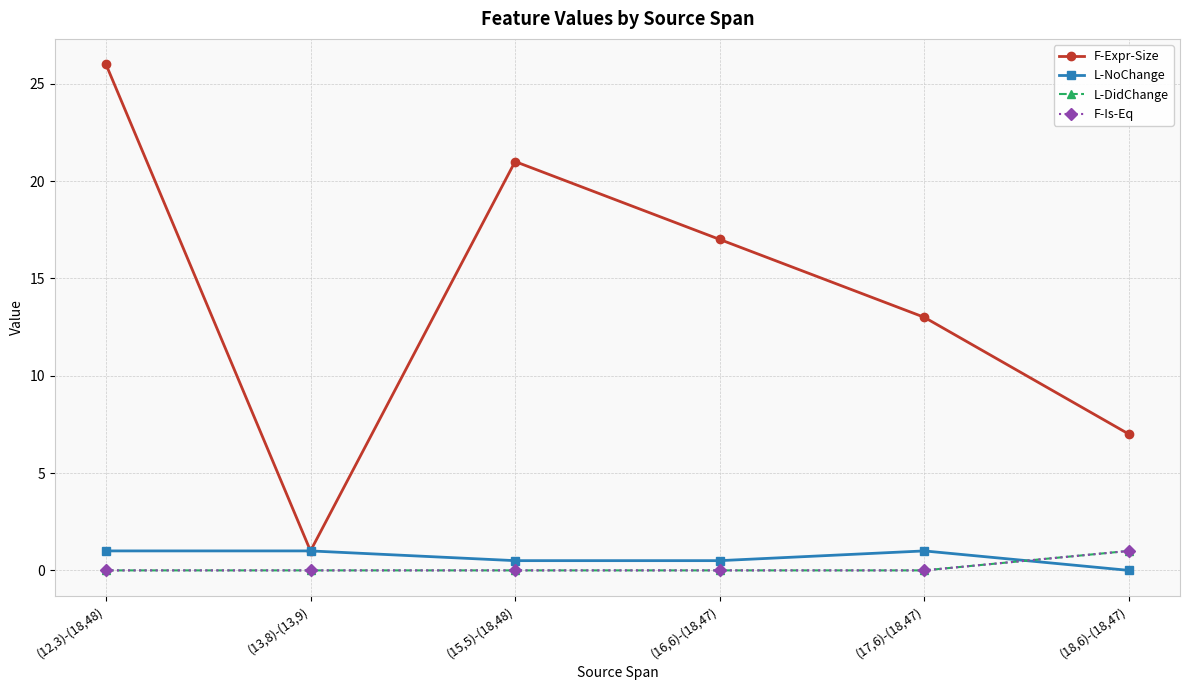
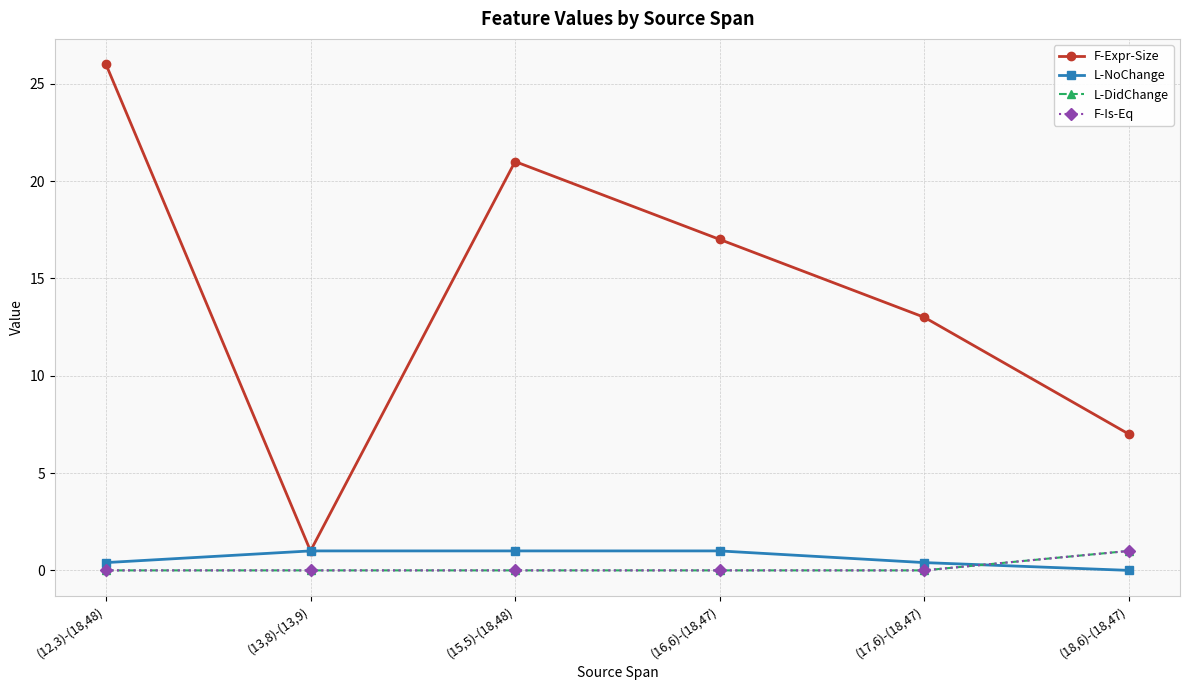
  {
    "F-Expr-Size": {
      "(12,3)-(18,48)": 26.0,
      "(15,5)-(18,48)": 21.0,
      "(16,6)-(18,47)": 17.0,
      "(17,6)-(18,47)": 13.0,
      "(18,6)-(18,47)": 7.0
    },
    "L-NoChange": {
-     "(12,3)-(18,48)": 1.0,
-     "(15,5)-(18,48)": 0.5,
-     "(16,6)-(18,47)": 0.5,
-     "(17,6)-(18,47)": 1.0,
+     "(12,3)-(18,48)": 0.4,
+     "(15,5)-(18,48)": 1.0,
+     "(16,6)-(18,47)": 1.0,
+     "(17,6)-(18,47)": 0.4,
      "(18,6)-(18,47)": 0.0
    },
    "F-Is-Eq": {
      "(12,3)-(18,48)": 0.0,
      "(13,8)-(13,9)": 0.0,
      "(15,5)-(18,48)": 0.0,
      "(16,6)-(18,47)": 0.0,
      "(17,6)-(18,47)": 0.0,
      "(18,6)-(18,47)": 1.0
    }
  }
